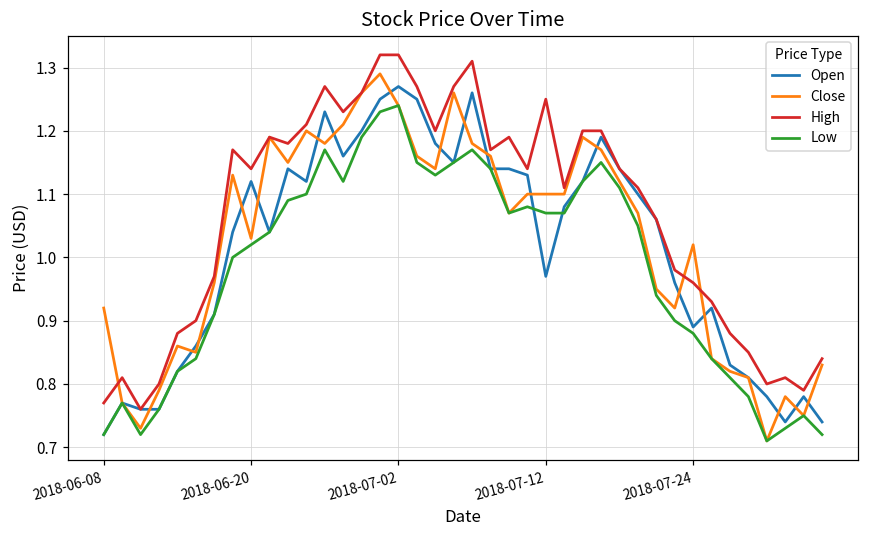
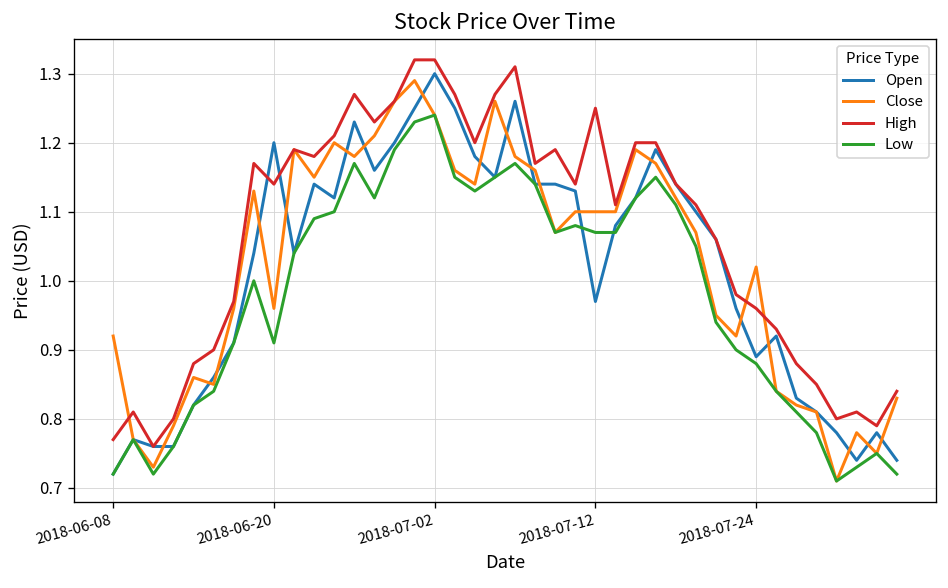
  {
    "Open": {
-     "2018-06-20": 1.12,
-     "2018-07-02": 1.27,
+     "2018-06-20": 1.20,
+     "2018-07-02": 1.30,
      "2018-07-12": 0.97,
      "2018-07-24": 0.89
    },
    "Close": {
      "2018-06-08": 0.92,
-     "2018-06-20": 1.03,
+     "2018-06-20": 0.96,
      "2018-07-12": 1.10,
      "2018-07-24": 1.02
    },
    "High": {
      "2018-06-08": 0.77,
      "2018-06-20": 1.14,
      "2018-07-02": 1.32,
      "2018-07-12": 1.25,
      "2018-07-24": 0.96
    },
    "Low": {
-     "2018-06-20": 1.02,
+     "2018-06-20": 0.91,
      "2018-07-12": 1.07,
      "2018-07-24": 0.88
    }
  }
